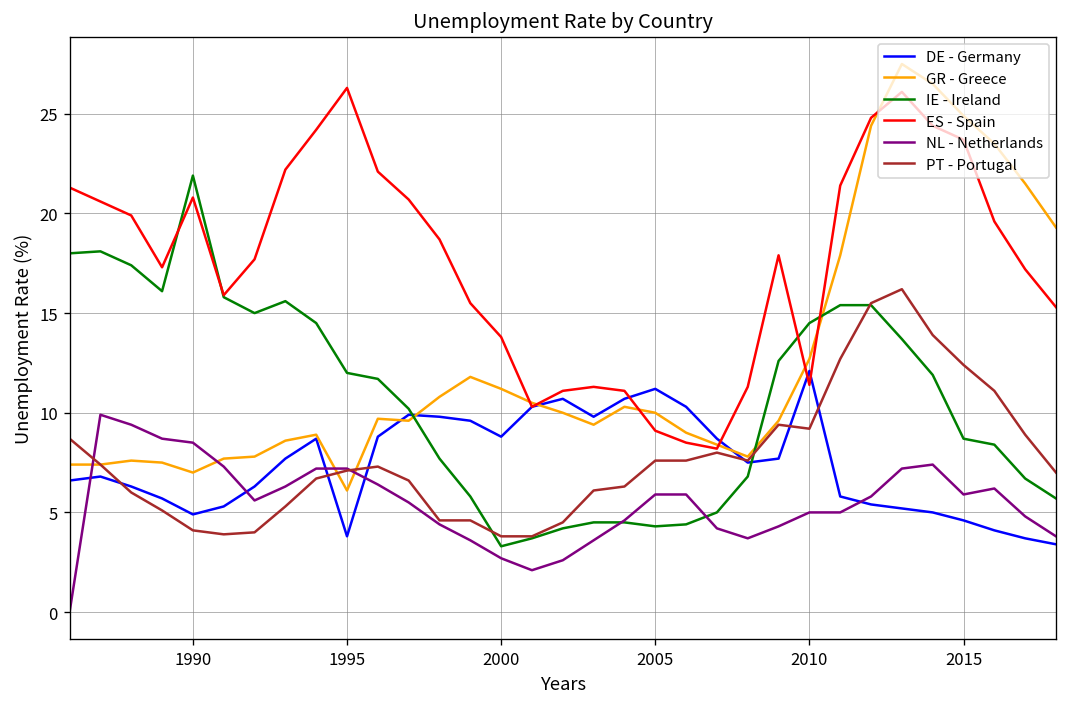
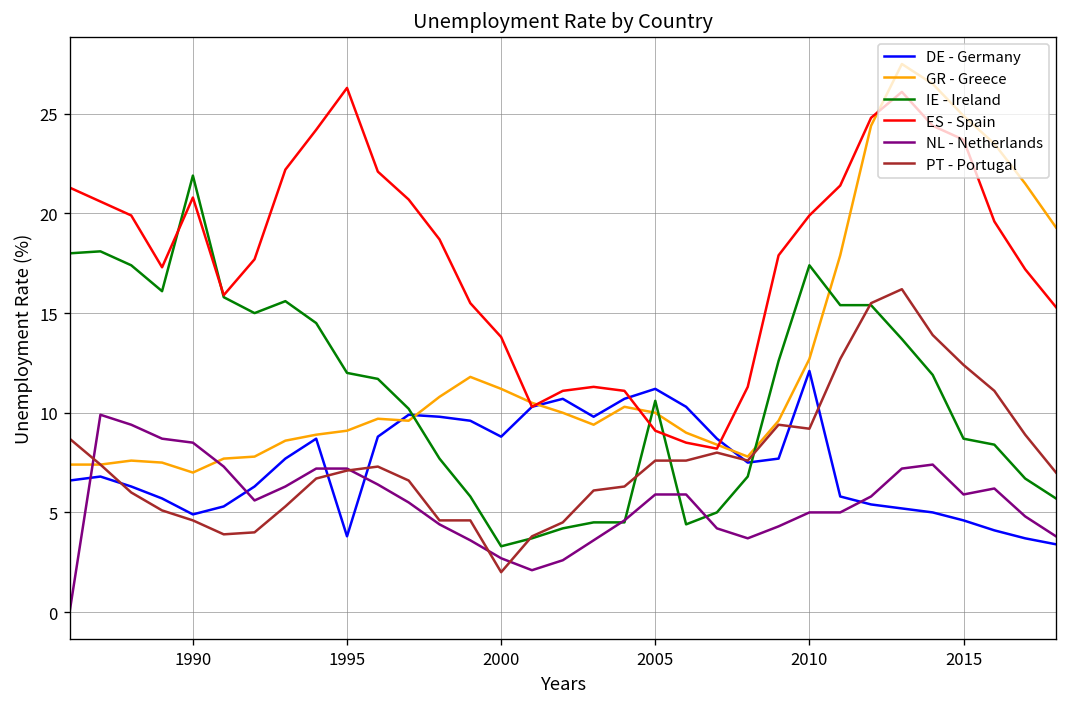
  {
    "DE - Germany": {
      "1990": 4.9,
      "1995": 3.8,
      "2000": 8.8,
      "2005": 11.2,
      "2010": 12.1,
      "2015": 4.6
    },
    "GR - Greece": {
      "1990": 7.0,
-     "1995": 6.1,
+     "1995": 9.1,
      "2000": 11.2,
      "2005": 10.0,
      "2010": 12.7
    },
    "IE - Ireland": {
      "1990": 21.9,
      "1995": 12.0,
      "2000": 3.3,
-     "2005": 4.3,
-     "2010": 14.5,
+     "2005": 10.6,
+     "2010": 17.4,
      "2015": 8.7
    },
    "ES - Spain": {
      "1990": 20.8,
      "1995": 26.3,
      "2000": 13.8,
      "2005": 9.1,
-     "2010": 11.4
+     "2010": 19.9
    },
    "NL - Netherlands": {
      "1990": 8.5,
      "2000": 2.7,
      "2005": 5.9,
      "2010": 5.0,
      "2015": 5.9
    },
    "PT - Portugal": {
-     "1990": 4.1,
-     "2000": 3.8,
+     "1990": 4.6,
+     "2000": 2.0,
      "2005": 7.6,
      "2010": 9.2,
      "2015": 12.4
    }
  }
